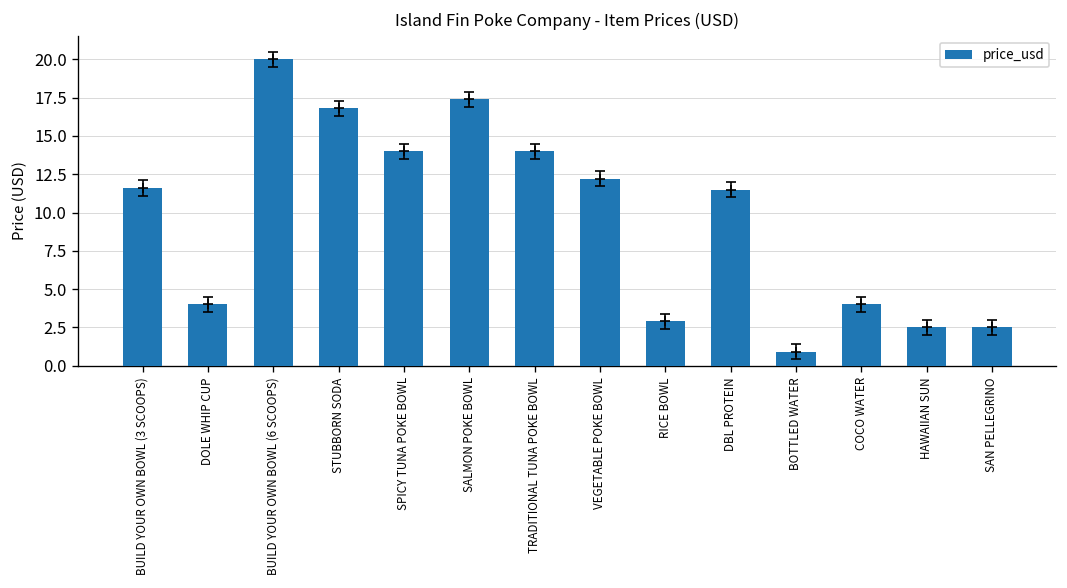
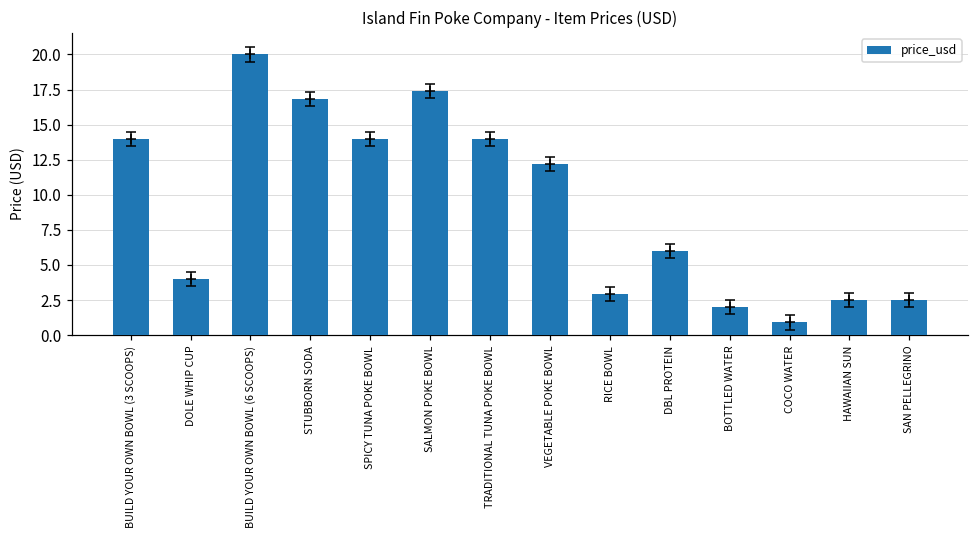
  {
    "price_usd": {
-     "BUILD YOUR OWN BOWL (3 SCOOPS)": 11.6,
+     "BUILD YOUR OWN BOWL (3 SCOOPS)": 14.0,
      "DOLE WHIP CUP": 4.0,
      "BUILD YOUR OWN BOWL (6 SCOOPS)": 20.0,
      "STUBBORN SODA": 16.8,
      "SPICY TUNA POKE BOWL": 14.0,
      "SALMON POKE BOWL": 17.4,
      "TRADITIONAL TUNA POKE BOWL": 14.0,
      "VEGETABLE POKE BOWL": 12.2,
      "RICE BOWL": 2.9,
-     "DBL PROTEIN": 11.5,
-     "BOTTLED WATER": 0.9,
-     "COCO WATER": 4.0,
+     "DBL PROTEIN": 6.0,
+     "BOTTLED WATER": 2.0,
+     "COCO WATER": 0.9,
      "HAWAIIAN SUN": 2.5,
      "SAN PELLEGRINO": 2.5
    }
  }
